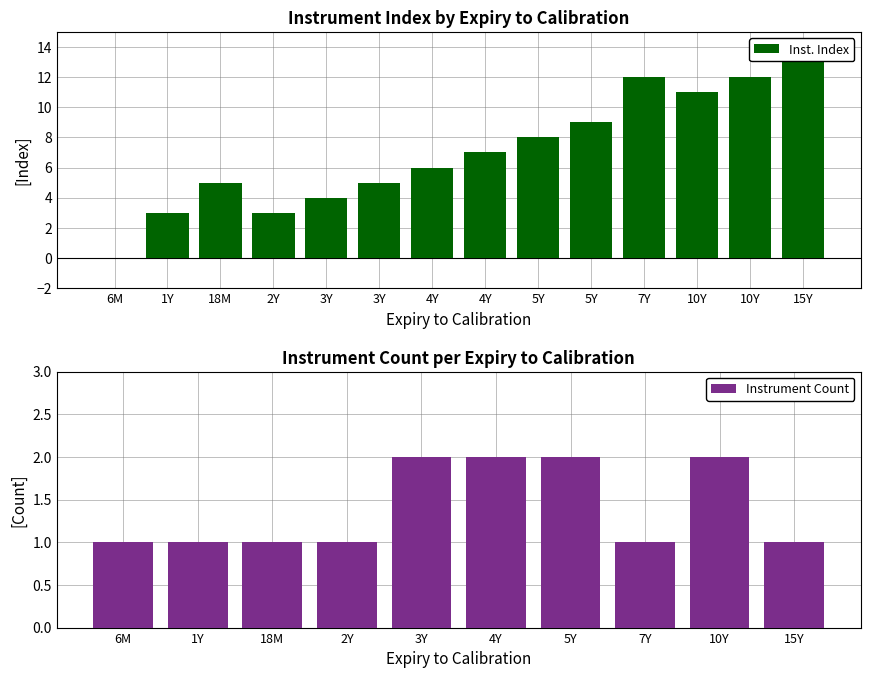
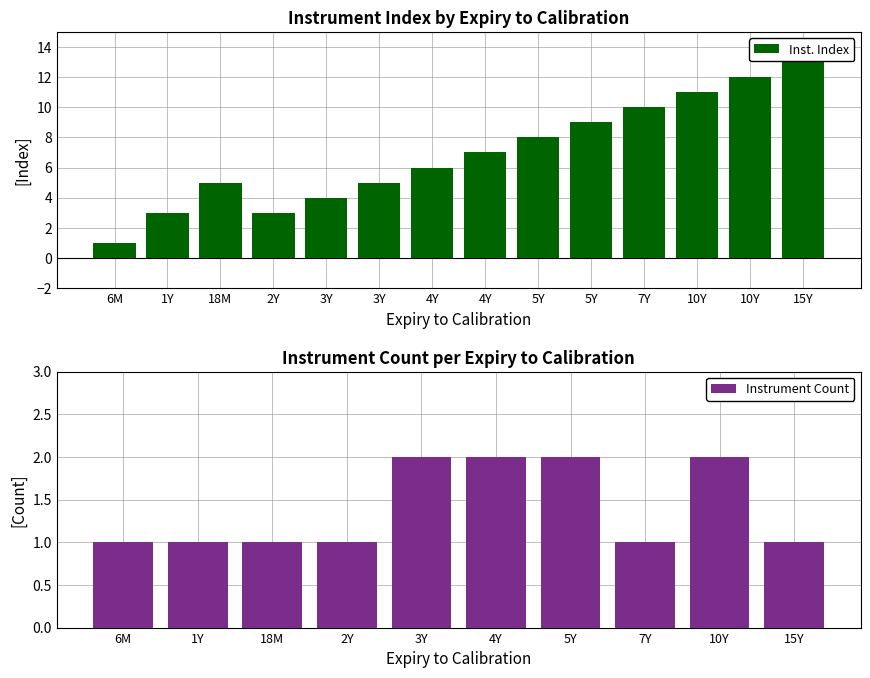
  {
    "Instrument Index by Expiry to Calibration": {
-     "6M": 0,
+     "6M": 1,
      "1Y": 3,
      "18M": 5,
      "2Y": 3,
-     "7Y": 12,
+     "7Y": 10,
      "15Y": 13
    },
    "Instrument Count per Expiry to Calibration": {
      "6M": 1.0,
      "1Y": 1.0,
      "18M": 1.0,
      "2Y": 1.0,
      "3Y": 2.0,
      "4Y": 2.0,
      "5Y": 2.0,
      "7Y": 1.0,
      "10Y": 2.0,
      "15Y": 1.0
    }
  }
